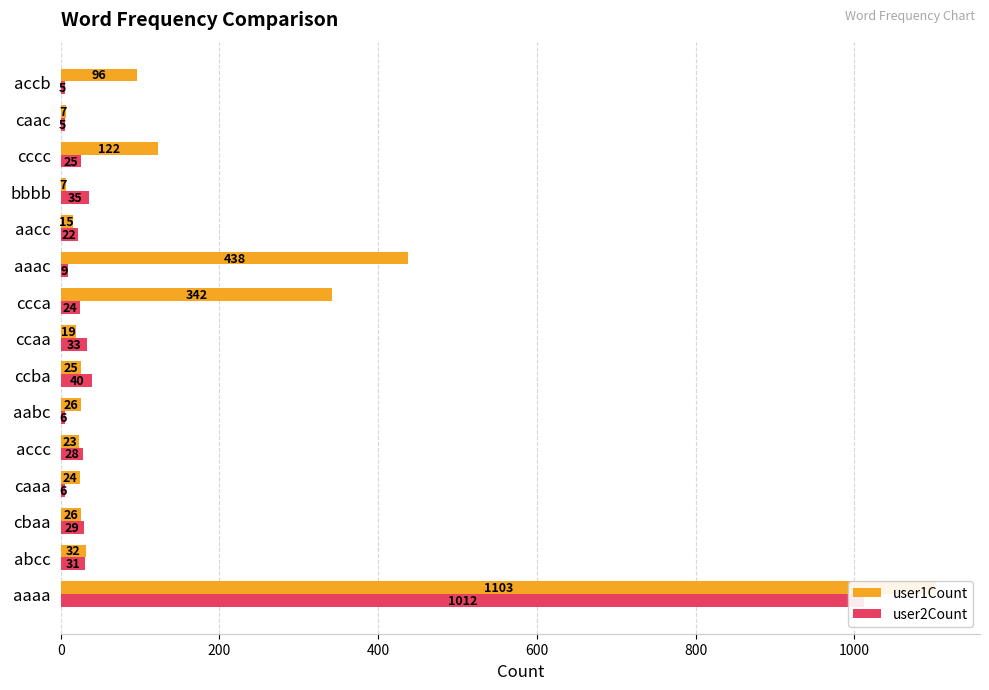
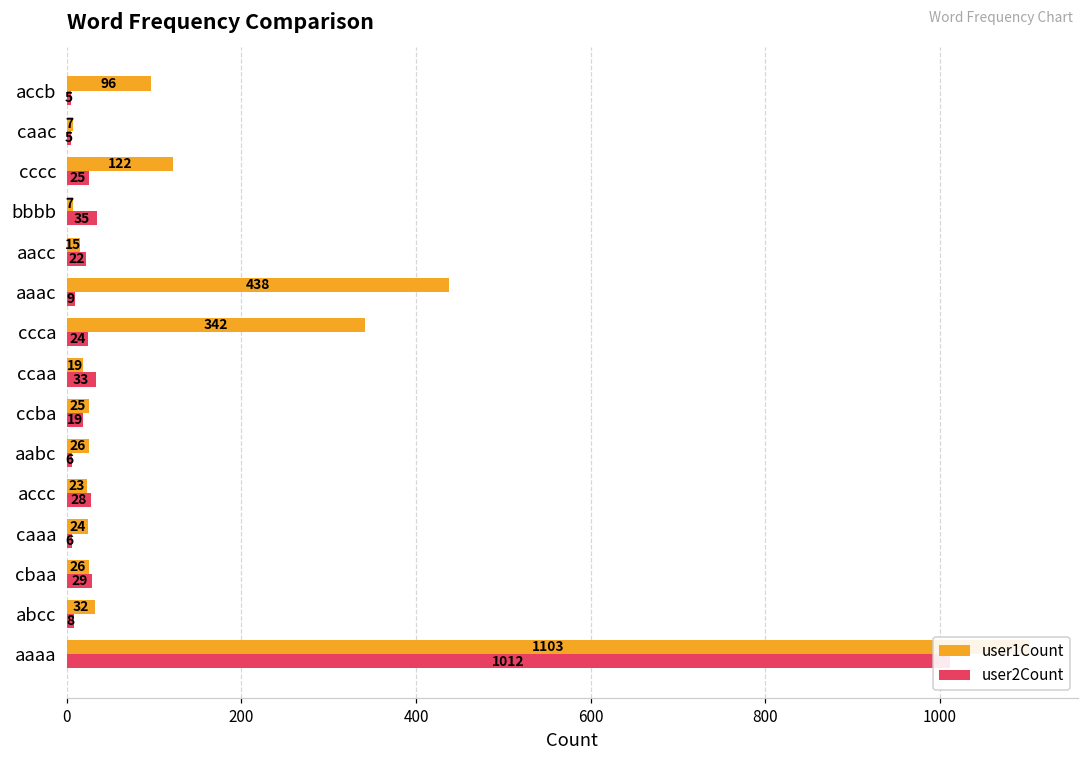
  {
    "user1Count": {
      "accb": 96,
      "caac": 7,
      "cccc": 122,
      "bbbb": 7,
      "aacc": 15,
      "aaac": 438,
      "ccca": 342,
      "ccaa": 19,
      "ccba": 25,
      "aabc": 26,
      "accc": 23,
      "caaa": 24,
      "cbaa": 26,
      "abcc": 32
    },
    "user2Count": {
      "accb": 5,
      "caac": 5,
      "cccc": 25,
      "bbbb": 35,
      "aacc": 22,
      "aaac": 9,
      "ccca": 24,
      "ccaa": 33,
-     "ccba": 40,
+     "ccba": 19,
      "aabc": 6,
      "accc": 28,
      "caaa": 6,
      "cbaa": 29,
-     "abcc": 31
+     "abcc": 8
    }
  }
